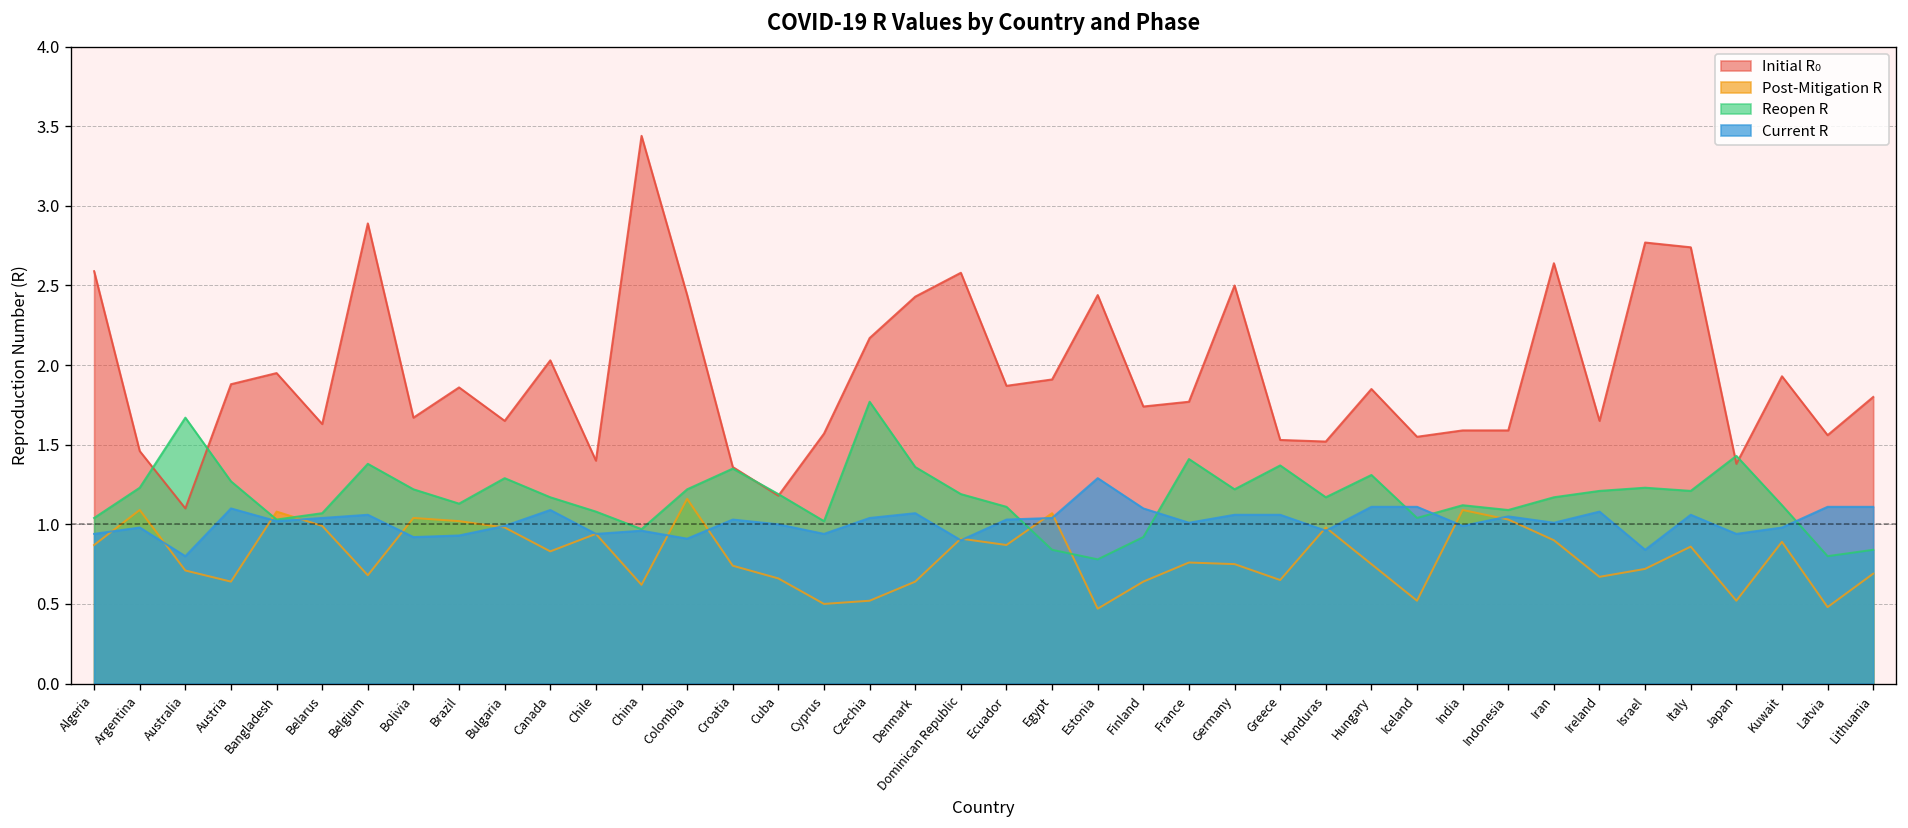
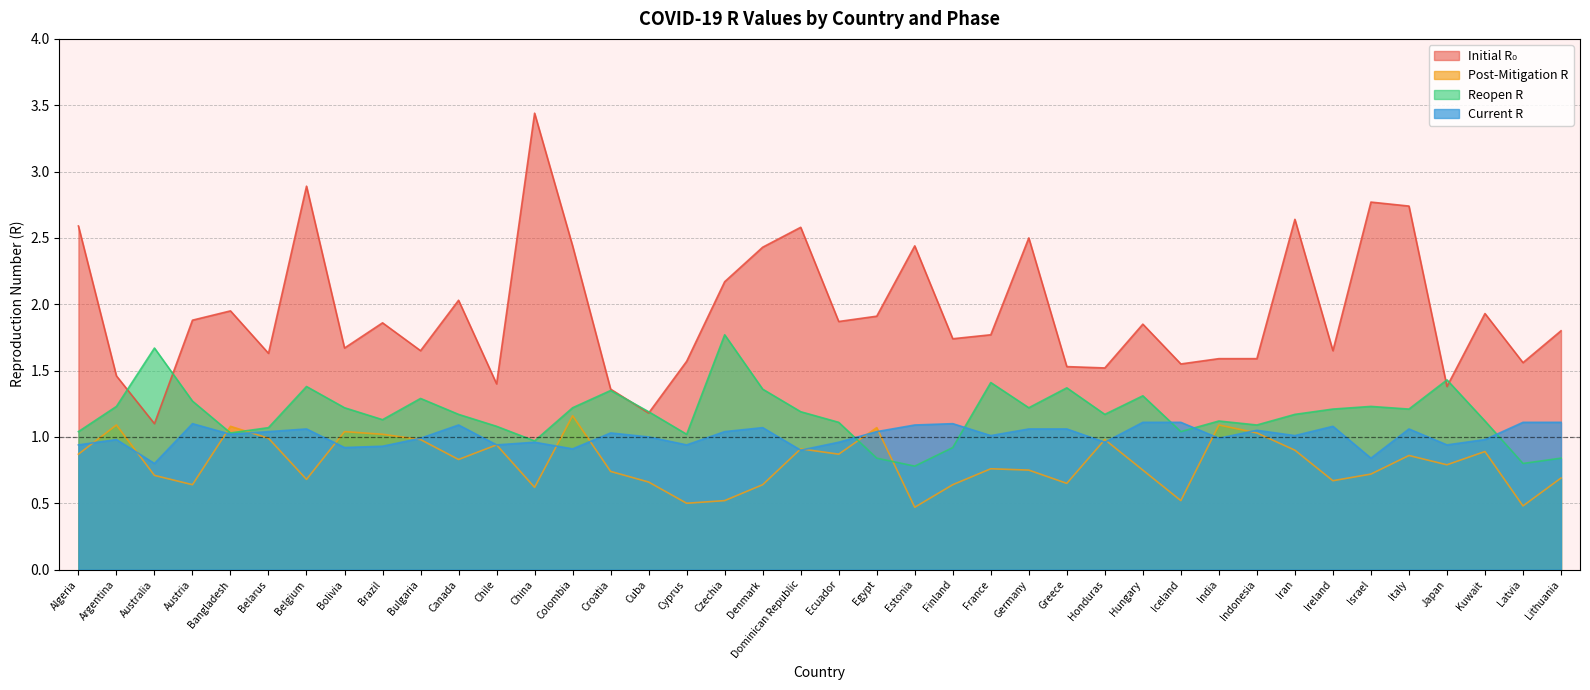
  {
    "Initial R₀": {
      "Algeria": 2.59,
      "Argentina": 1.46,
      "Australia": 1.10,
      "Austria": 1.88,
      "Bangladesh": 1.95,
      "Belarus": 1.63,
      "Belgium": 2.89,
      "Bolivia": 1.67,
      "Brazil": 1.86,
      "Bulgaria": 1.65,
      "Canada": 2.03,
      "Chile": 1.40,
      "China": 3.44,
      "Colombia": 2.44,
      "Cyprus": 1.57,
      "Czechia": 2.17,
      "Denmark": 2.43,
      "Dominican Republic": 2.58,
      "Ecuador": 1.87,
      "Egypt": 1.91,
      "Estonia": 2.44,
      "Finland": 1.74,
      "France": 1.77,
      "Germany": 2.50,
      "Greece": 1.53,
      "Honduras": 1.52,
      "Hungary": 1.85,
      "Iceland": 1.55,
      "India": 1.59,
      "Indonesia": 1.59,
      "Iran": 2.64,
      "Ireland": 1.65,
      "Israel": 2.77,
      "Italy": 2.74,
      "Japan": 1.38,
      "Kuwait": 1.93,
      "Latvia": 1.56,
      "Lithuania": 1.80
    },
    "Post-Mitigation R": {
      "Algeria": 0.87,
      "Argentina": 1.09,
      "Australia": 0.71,
      "Austria": 0.64,
      "Bangladesh": 1.08,
      "Belarus": 0.99,
      "Belgium": 0.68,
      "Bolivia": 1.04,
      "Brazil": 1.02,
      "Canada": 0.83,
      "China": 0.62,
      "Colombia": 1.16,
      "Croatia": 0.74,
      "Cuba": 0.66,
      "Cyprus": 0.50,
      "Czechia": 0.52,
      "Denmark": 0.64,
      "Ecuador": 0.87,
      "Egypt": 1.07,
      "Estonia": 0.47,
      "Finland": 0.64,
      "France": 0.76,
      "Germany": 0.75,
      "Greece": 0.65,
      "Honduras": 0.98,
      "Hungary": 0.75,
      "Iceland": 0.52,
      "India": 1.09,
      "Indonesia": 1.03,
      "Iran": 0.90,
      "Ireland": 0.67,
      "Israel": 0.72,
      "Italy": 0.86,
-     "Japan": 0.52,
+     "Japan": 0.79,
      "Kuwait": 0.89,
      "Latvia": 0.48,
      "Lithuania": 0.69
    },
    "Reopen R": {
      "Algeria": 1.04,
      "Argentina": 1.23,
      "Australia": 1.67,
      "Austria": 1.27,
      "Belarus": 1.07,
      "Belgium": 1.38,
      "Bolivia": 1.22,
      "Brazil": 1.13,
      "Bulgaria": 1.29,
      "Canada": 1.17,
      "Chile": 1.08,
      "Colombia": 1.22,
      "Cyprus": 1.02,
      "Czechia": 1.77,
      "Denmark": 1.36,
      "Dominican Republic": 1.19,
      "Ecuador": 1.11,
      "Egypt": 0.84,
      "Estonia": 0.78,
      "Finland": 0.92,
      "France": 1.41,
      "Germany": 1.22,
      "Greece": 1.37,
      "Honduras": 1.17,
      "Hungary": 1.31,
      "Iceland": 1.04,
      "India": 1.12,
      "Indonesia": 1.09,
      "Iran": 1.17,
      "Ireland": 1.21,
      "Israel": 1.23,
      "Italy": 1.21,
      "Japan": 1.43,
      "Kuwait": 1.12,
      "Latvia": 0.80,
      "Lithuania": 0.84
    },
    "Current R": {
      "Algeria": 0.94,
      "Argentina": 0.98,
      "Australia": 0.80,
      "Austria": 1.10,
      "Belarus": 1.04,
      "Belgium": 1.06,
      "Bolivia": 0.92,
      "Brazil": 0.93,
      "Canada": 1.09,
      "Colombia": 0.91,
      "Croatia": 1.03,
      "Cuba": 1.00,
      "Cyprus": 0.94,
      "Czechia": 1.04,
      "Denmark": 1.07,
-     "Ecuador": 1.03,
+     "Ecuador": 0.96,
      "Egypt": 1.04,
-     "Estonia": 1.29,
+     "Estonia": 1.09,
      "Finland": 1.10,
      "France": 1.01,
      "Germany": 1.06,
      "Greece": 1.06,
      "Honduras": 0.96,
      "Hungary": 1.11,
      "Iceland": 1.11,
      "India": 0.99,
      "Indonesia": 1.05,
      "Iran": 1.01,
      "Ireland": 1.08,
      "Israel": 0.84,
      "Italy": 1.06,
      "Japan": 0.94,
      "Kuwait": 0.98,
      "Latvia": 1.11,
      "Lithuania": 1.11
    }
  }
